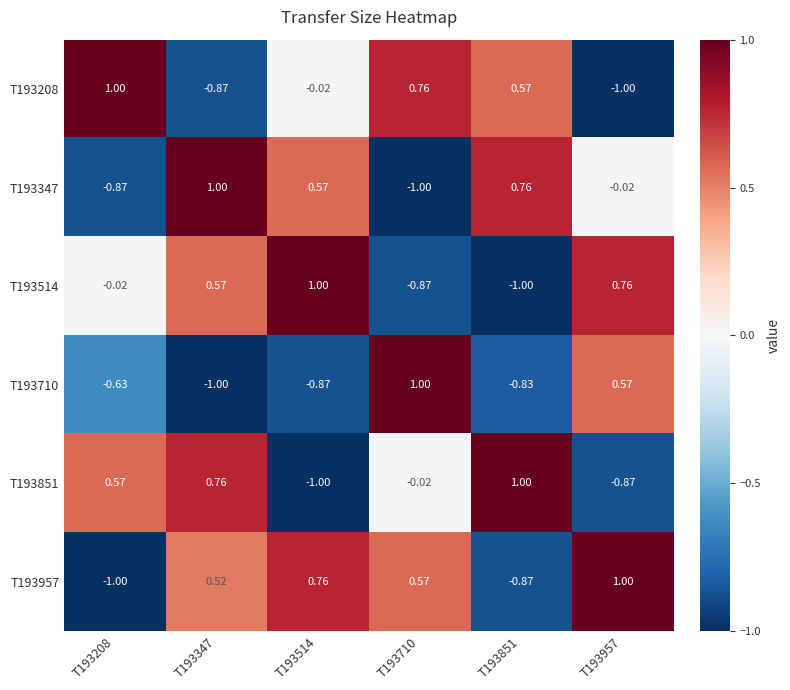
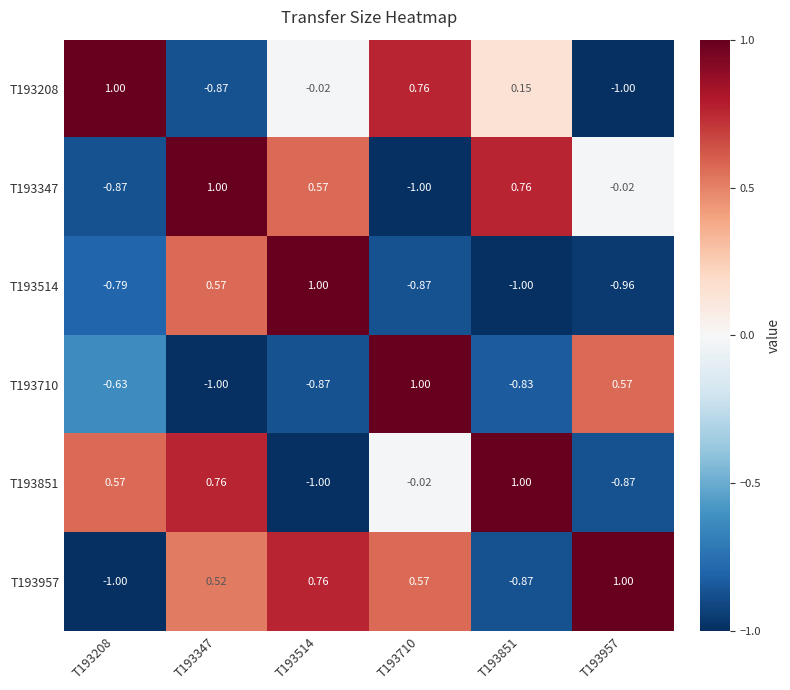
  {
    "T193208": {
      "T193208": 1.00,
      "T193347": -0.87,
      "T193514": -0.02,
      "T193710": 0.76,
-     "T193851": 0.57,
+     "T193851": 0.15,
      "T193957": -1.00
    },
    "T193347": {
      "T193208": -0.87,
      "T193347": 1.00,
      "T193514": 0.57,
      "T193710": -1.00,
      "T193851": 0.76,
      "T193957": -0.02
    },
    "T193514": {
-     "T193208": -0.02,
+     "T193208": -0.79,
      "T193347": 0.57,
      "T193514": 1.00,
      "T193710": -0.87,
      "T193851": -1.00,
-     "T193957": 0.76
+     "T193957": -0.96
    },
    "T193710": {
      "T193208": -0.63,
      "T193347": -1.00,
      "T193514": -0.87,
      "T193710": 1.00,
      "T193851": -0.83,
      "T193957": 0.57
    },
    "T193851": {
      "T193208": 0.57,
      "T193347": 0.76,
      "T193514": -1.00,
      "T193710": -0.02,
      "T193851": 1.00,
      "T193957": -0.87
    },
    "T193957": {
      "T193208": -1.00,
      "T193347": 0.52,
      "T193514": 0.76,
      "T193710": 0.57,
      "T193851": -0.87,
      "T193957": 1.00
    }
  }
